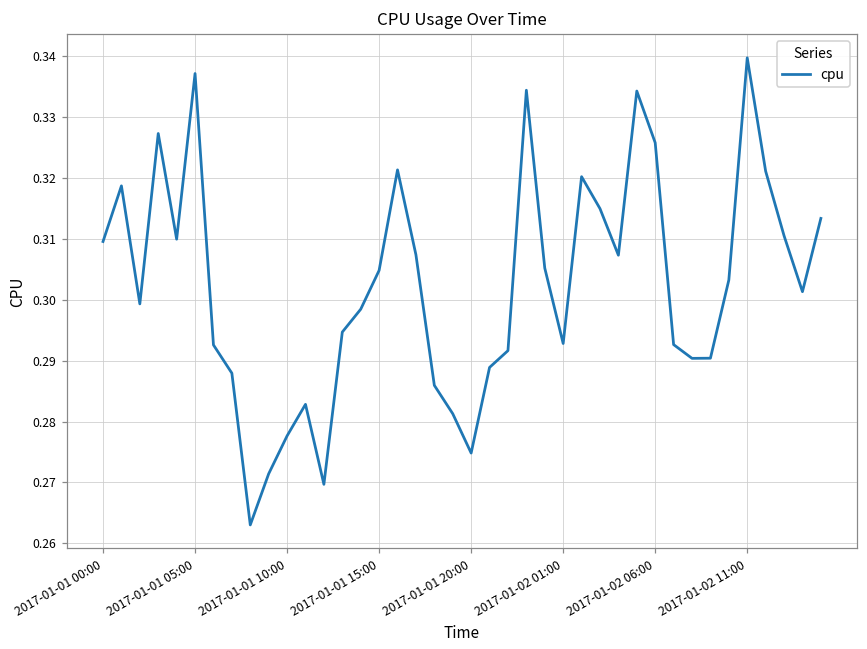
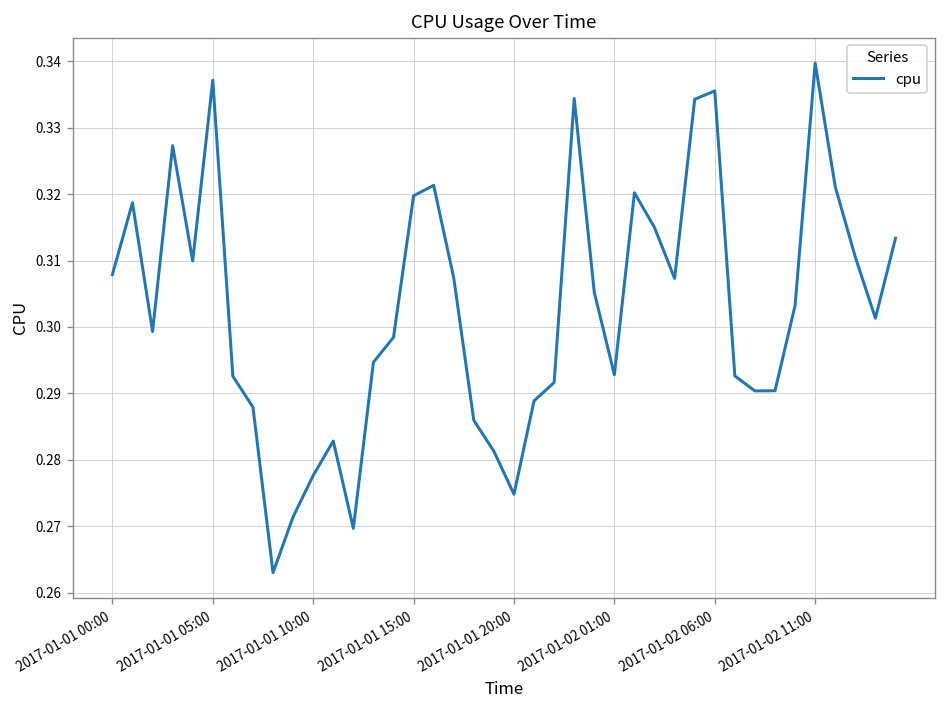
  {
-   "2017-01-01 00:00": 0.310,
+   "2017-01-01 00:00": 0.308,
    "2017-01-01 05:00": 0.337,
    "2017-01-01 10:00": 0.278,
-   "2017-01-01 15:00": 0.305,
+   "2017-01-01 15:00": 0.320,
    "2017-01-01 20:00": 0.275,
    "2017-01-02 01:00": 0.293,
-   "2017-01-02 06:00": 0.326,
+   "2017-01-02 06:00": 0.336,
    "2017-01-02 11:00": 0.340
  }
